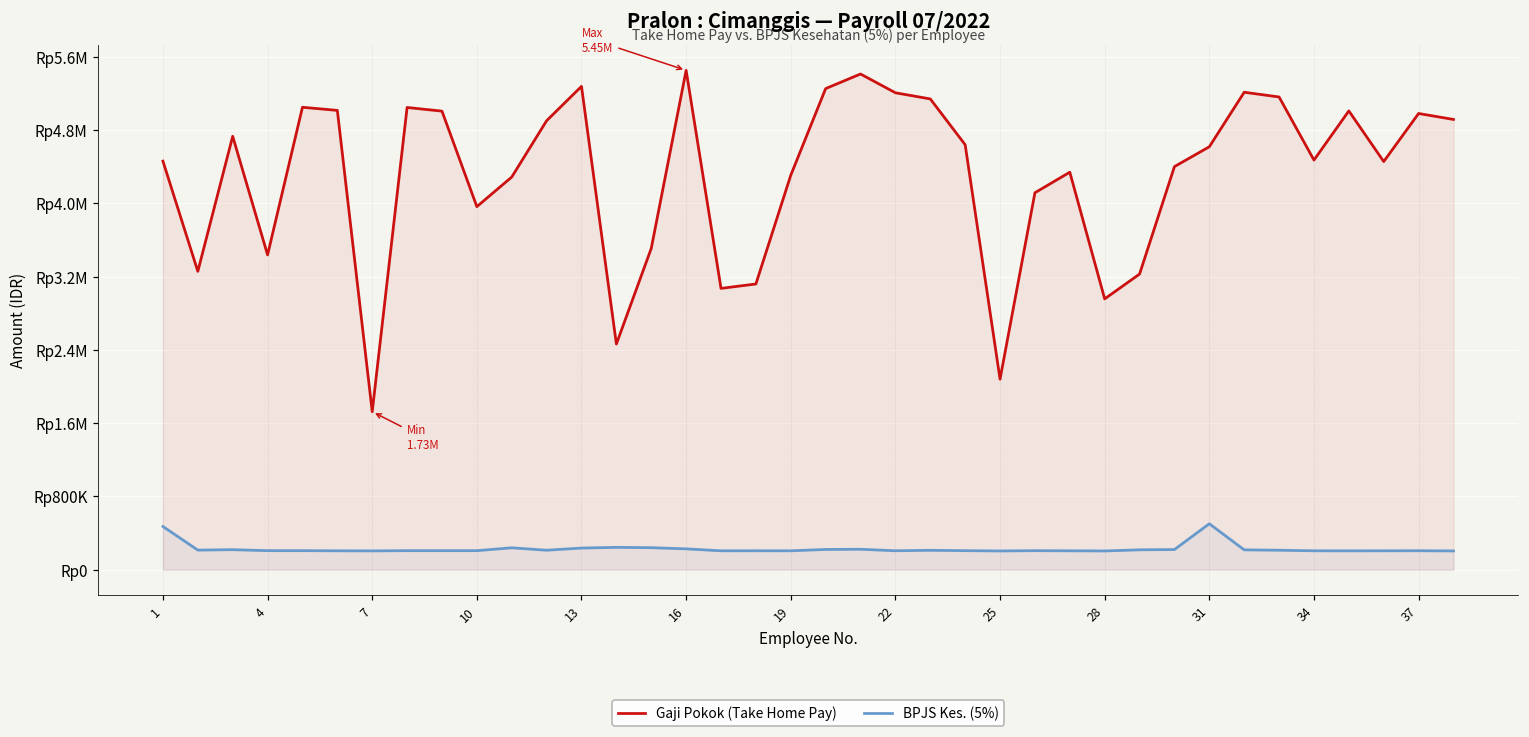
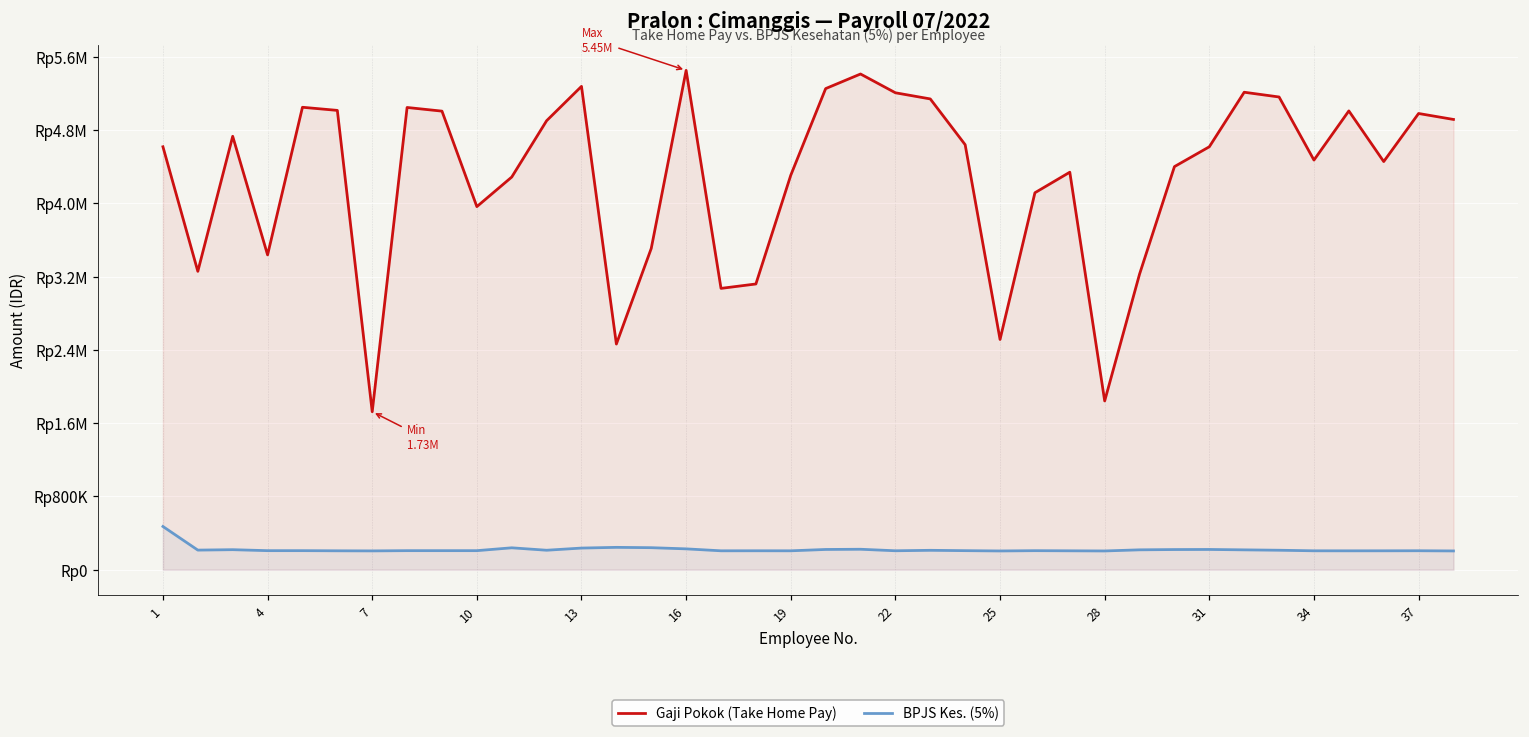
  {
    "Gaji Pokok (Take Home Pay)": {
-     "1": "Rp4500000",
+     "1": "Rp4600000",
      "4": "Rp3400000",
      "10": "Rp4000000",
      "13": "Rp5300000",
      "19": "Rp4300000",
      "22": "Rp5200000",
-     "25": "Rp2100000",
-     "28": "Rp3000000",
+     "25": "Rp2500000",
+     "28": "Rp1800000",
      "31": "Rp4600000",
      "34": "Rp4500000",
      "37": "Rp5000000"
    },
    "BPJS Kes. (5%)": {
      "1": "Rp500000",
      "4": "Rp200000",
      "7": "Rp200000",
      "10": "Rp200000",
      "13": "Rp200000",
      "16": "Rp200000",
      "19": "Rp200000",
      "22": "Rp200000",
      "25": "Rp200000",
      "28": "Rp200000",
-     "31": "Rp500000",
+     "31": "Rp200000",
      "34": "Rp200000",
      "37": "Rp200000"
    }
  }
